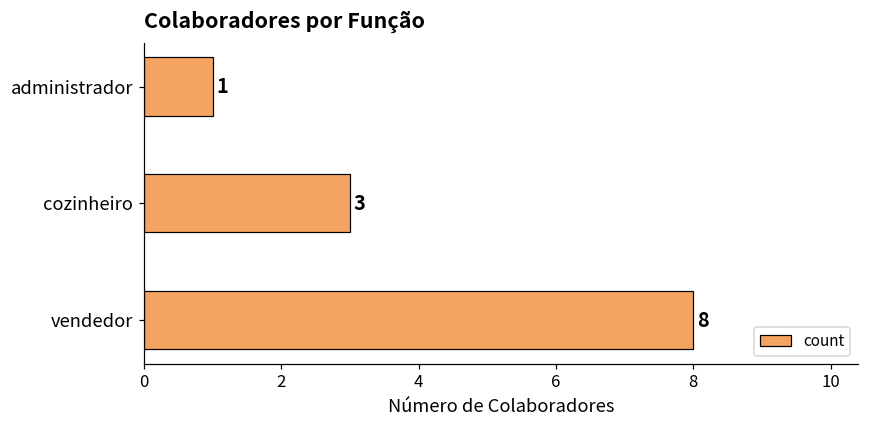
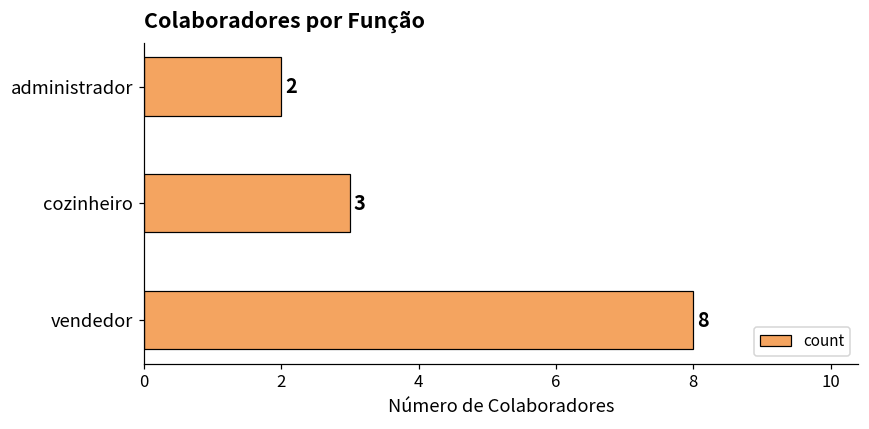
  {
-   "administrador": 1,
+   "administrador": 2,
    "cozinheiro": 3,
    "vendedor": 8
  }
